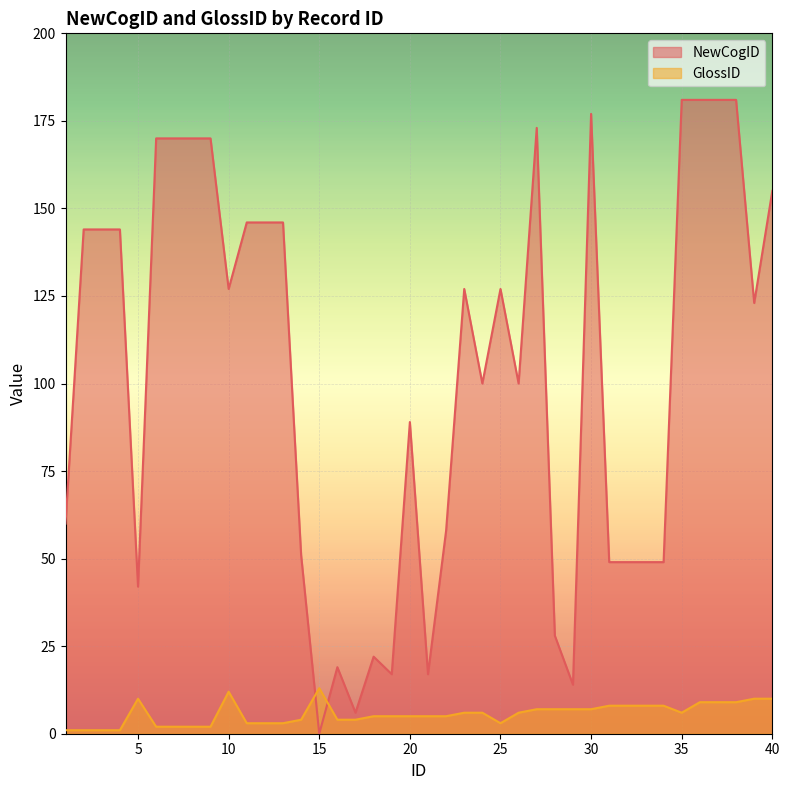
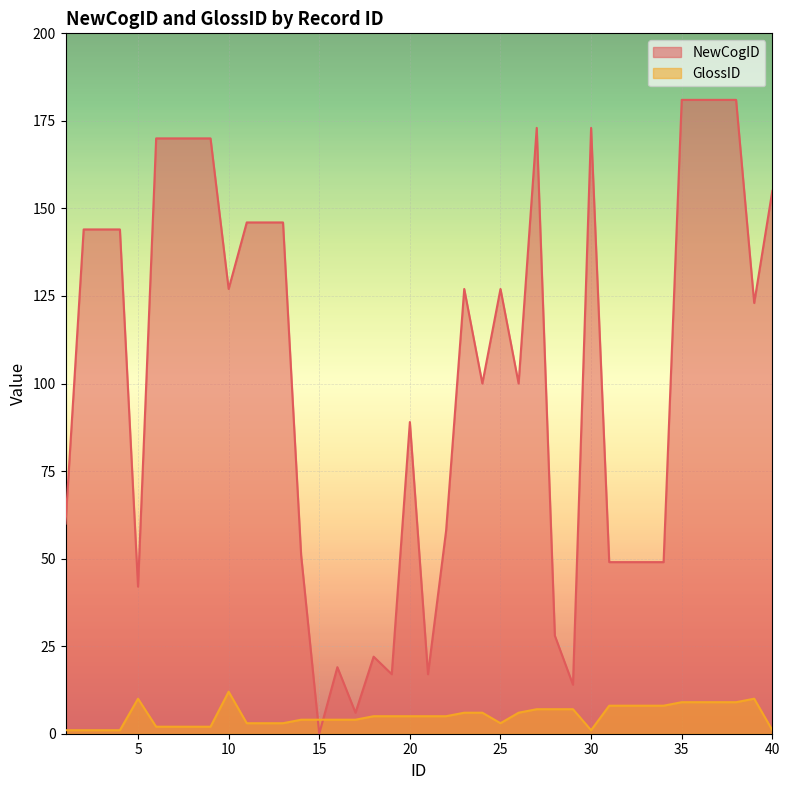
  {
    "NewCogID": {
      "5": 42,
      "10": 127,
      "15": 0,
      "20": 89,
      "25": 127,
-     "30": 177,
+     "30": 173,
      "35": 181,
      "40": 155
    },
    "GlossID": {
      "5": 10,
      "10": 12,
-     "15": 13,
+     "15": 4,
      "20": 5,
      "25": 3,
-     "30": 7,
-     "35": 6,
-     "40": 10
+     "30": 1,
+     "35": 9,
+     "40": 1
    }
  }
